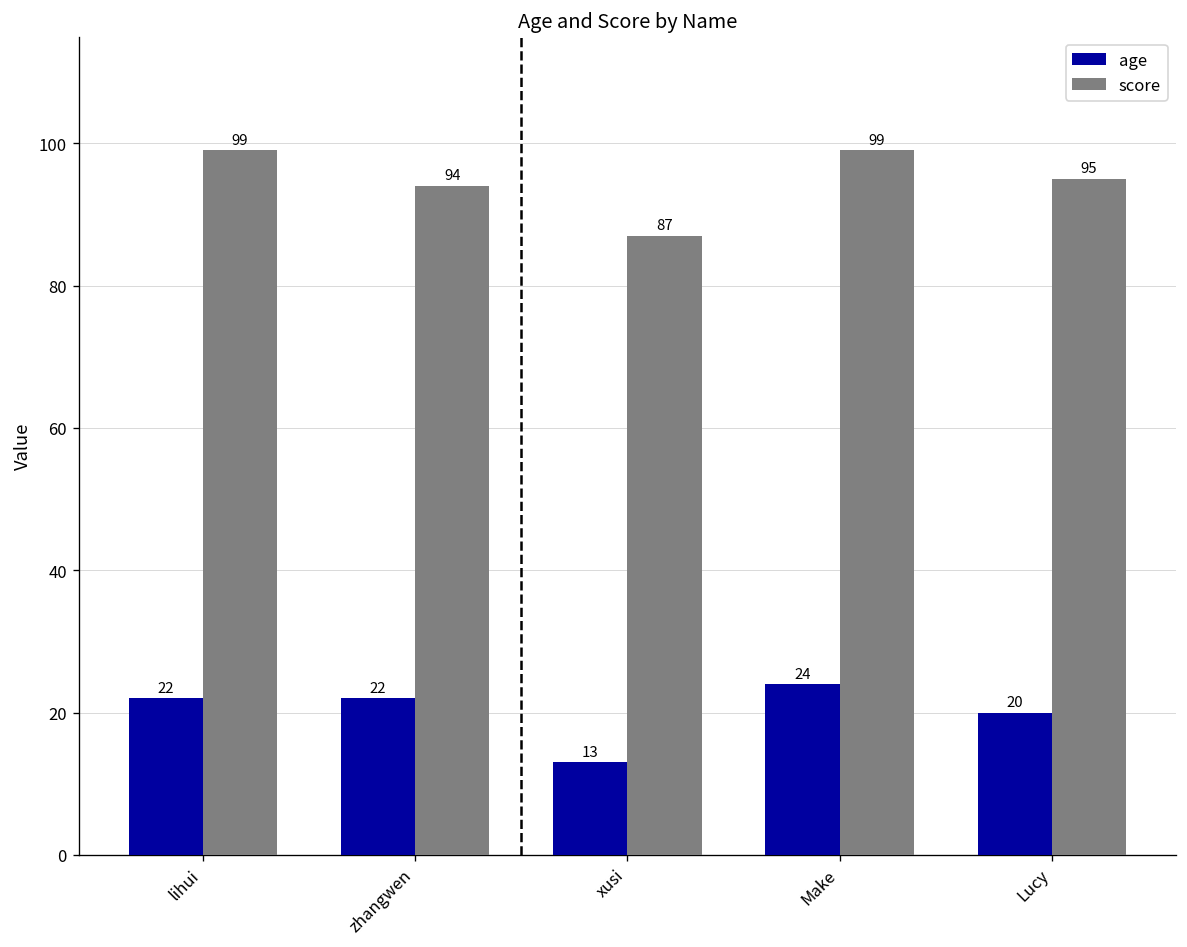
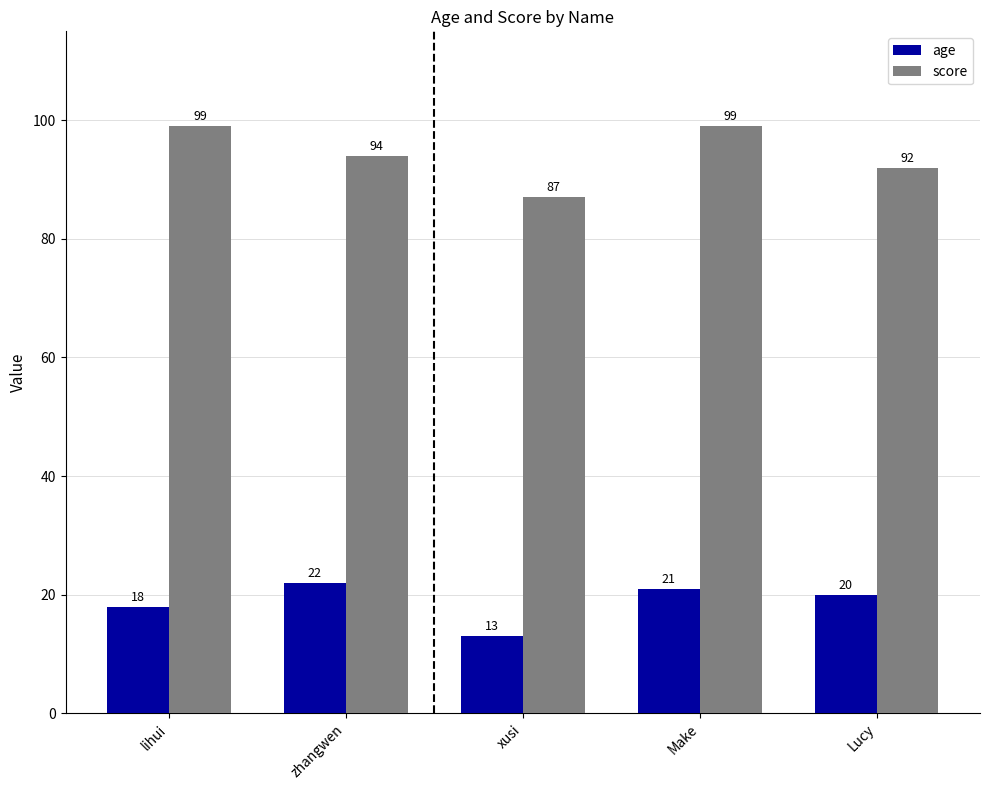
  {
    "age": {
-     "lihui": 22,
+     "lihui": 18,
      "zhangwen": 22,
      "xusi": 13,
-     "Make": 24,
+     "Make": 21,
      "Lucy": 20
    },
    "score": {
      "lihui": 99,
      "zhangwen": 94,
      "xusi": 87,
      "Make": 99,
-     "Lucy": 95
+     "Lucy": 92
    }
  }
